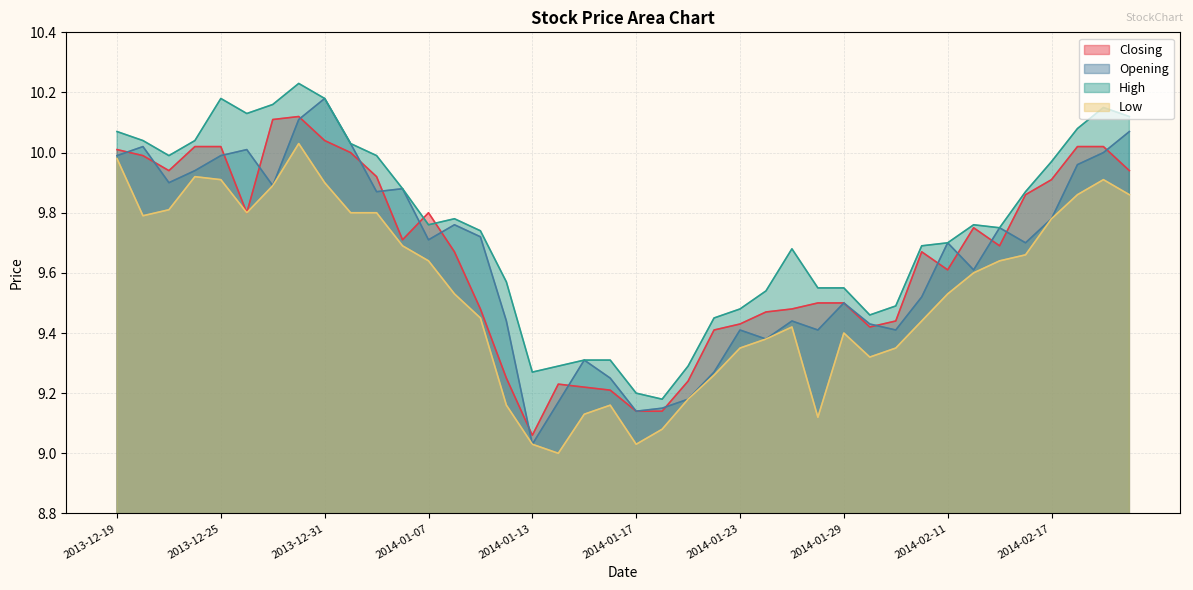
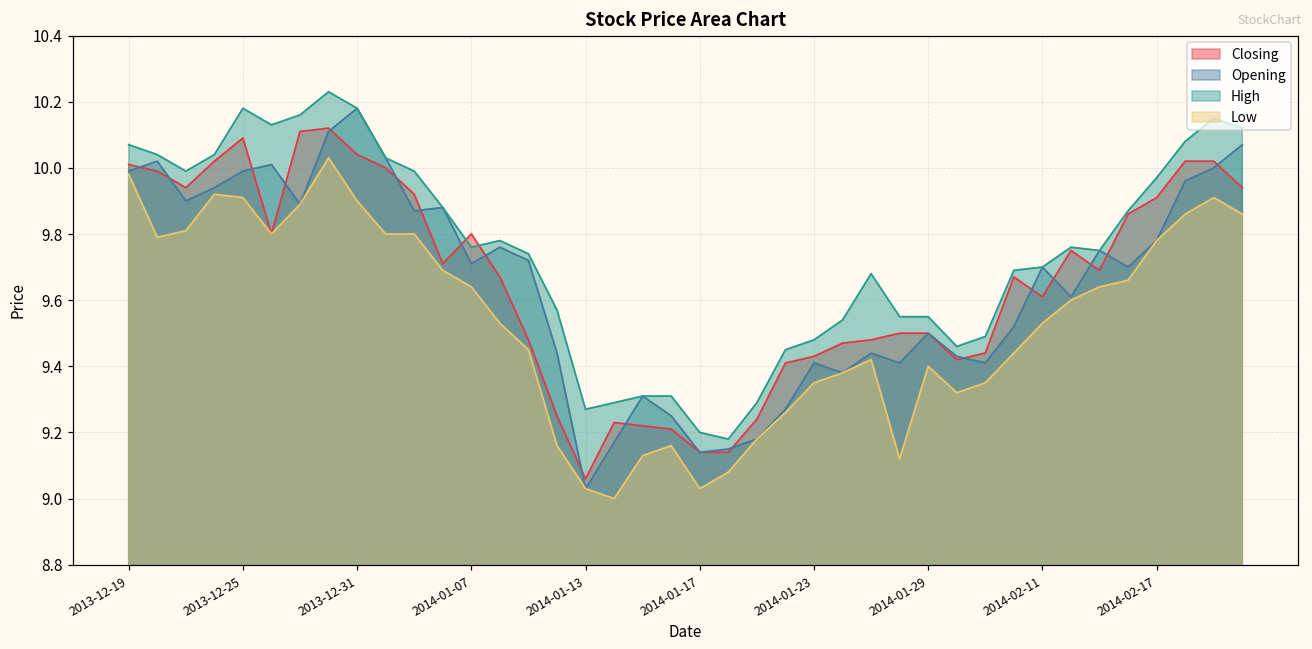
  {
    "Closing": {
      "2013-12-19": 10.01,
-     "2013-12-25": 10.02,
+     "2013-12-25": 10.09,
      "2013-12-31": 10.04,
      "2014-01-07": 9.80,
      "2014-01-13": 9.06,
      "2014-01-23": 9.43,
      "2014-02-11": 9.61,
      "2014-02-17": 9.91
    },
    "Low": {
      "2013-12-19": 9.98,
      "2013-12-25": 9.91,
      "2013-12-31": 9.90,
      "2014-01-07": 9.64,
      "2014-01-17": 9.03,
      "2014-01-23": 9.35,
      "2014-01-29": 9.40,
      "2014-02-11": 9.53
    }
  }
